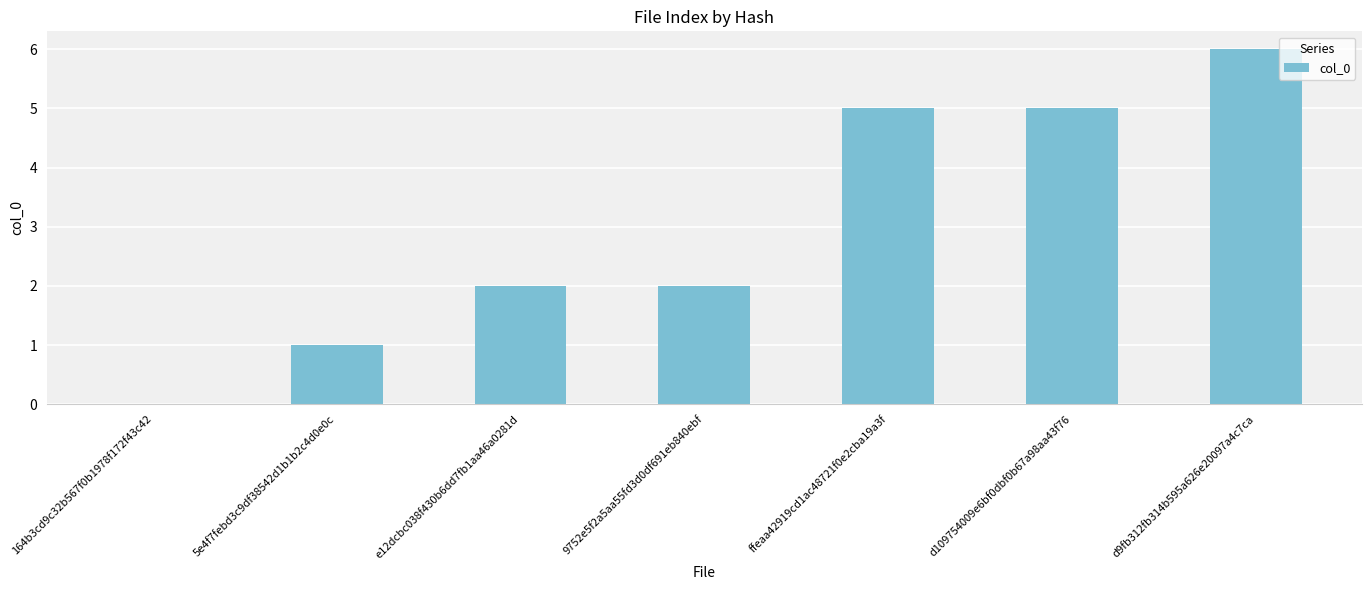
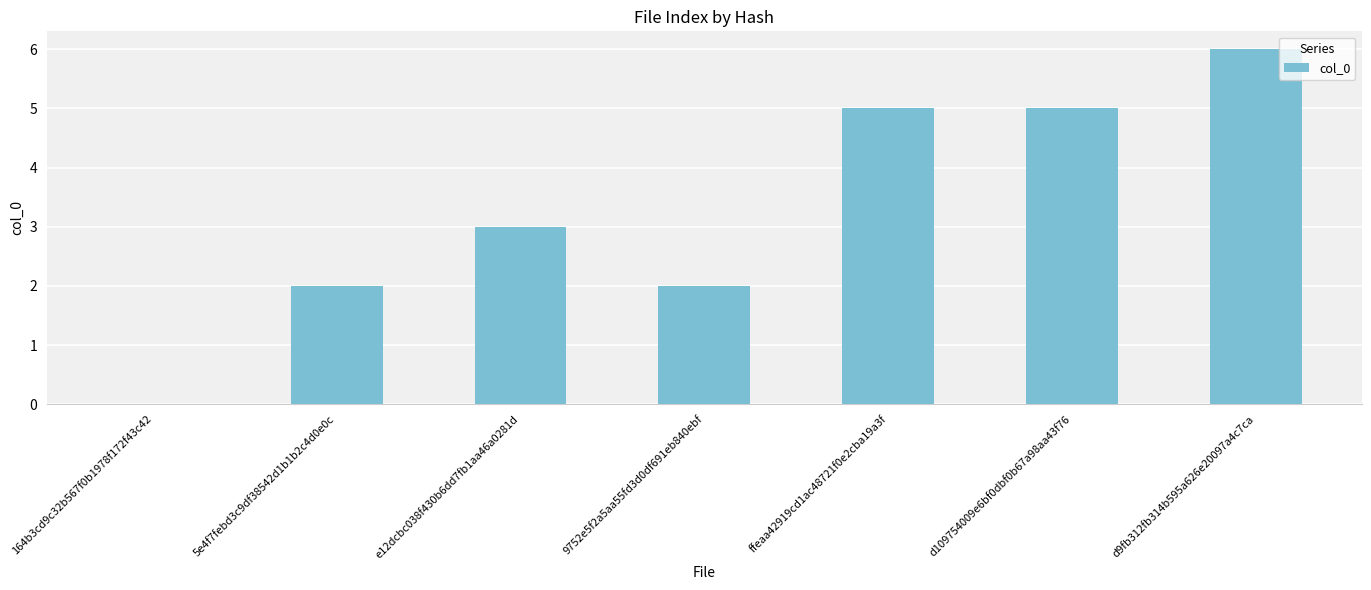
  {
    "164b3cd9c32b567f0b1978f172f43c42": 0,
-   "5e4f7febd3c9df38542d1b1b2c4d0e0c": 1,
-   "e12dcbc038f430b6dd7fb1aa46a0281d": 2,
+   "5e4f7febd3c9df38542d1b1b2c4d0e0c": 2,
+   "e12dcbc038f430b6dd7fb1aa46a0281d": 3,
    "9752e5f2a5aa55fd3d0df691eb840ebf": 2,
    "ffeaa42919cd1ac48721f0e2cba19a3f": 5,
    "d109754009e6bf0dbf0b67a98aa43f76": 5,
    "d9fb312fb314b595a626e20097a4c7ca": 6
  }
